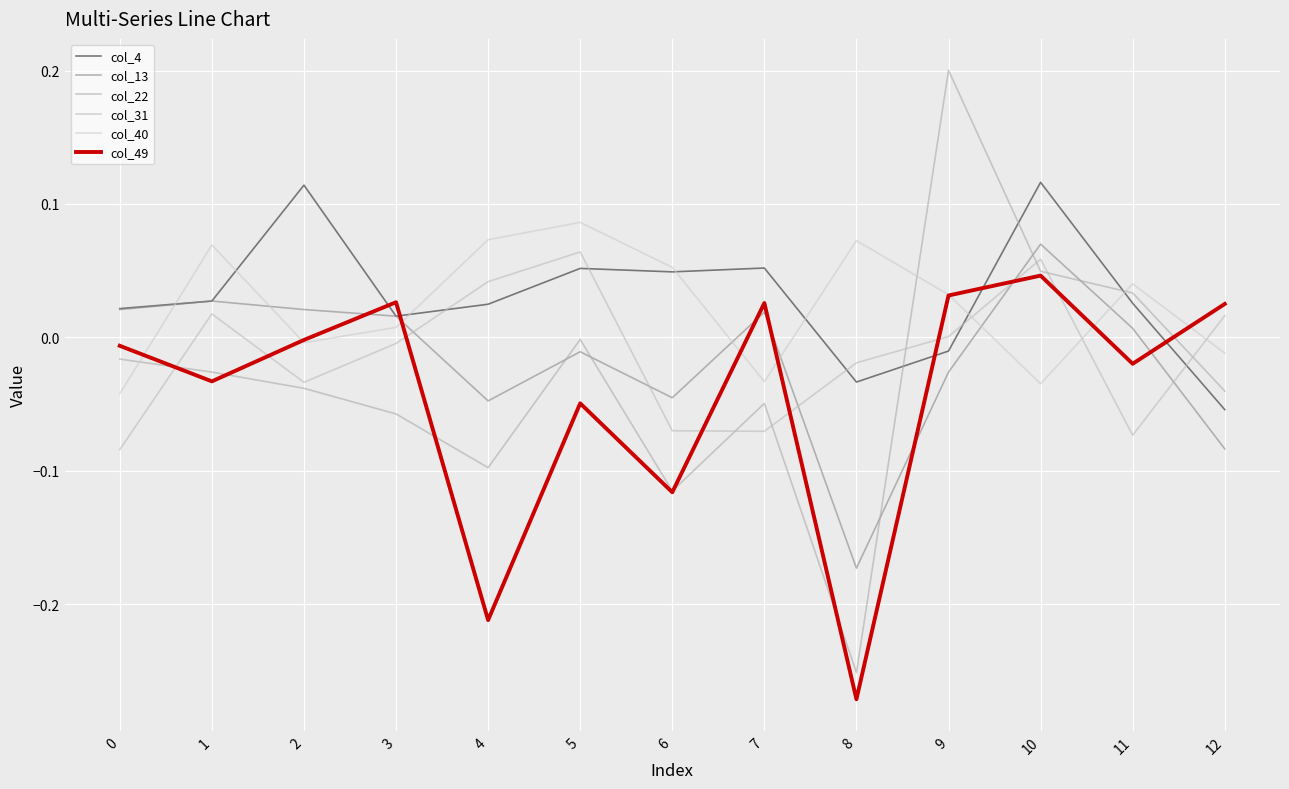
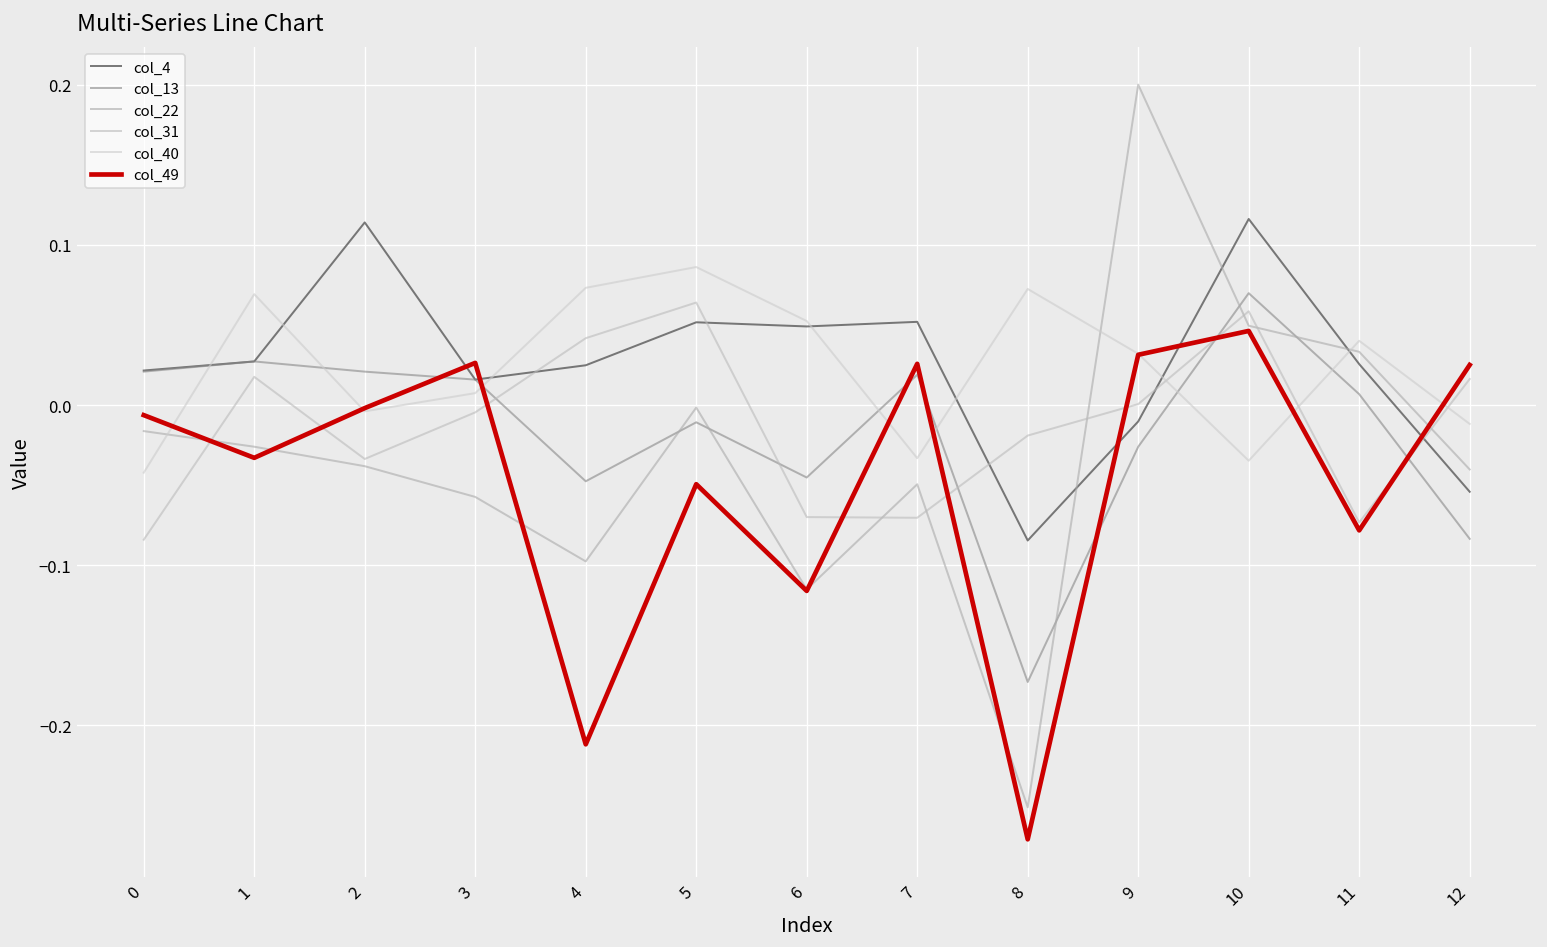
  {
    "col_4": {
      "2": 0.114,
      "4": 0.025,
      "5": 0.052,
      "6": 0.049,
      "7": 0.052,
-     "8": -0.033,
+     "8": -0.085,
      "9": -0.010,
      "10": 0.116,
      "11": 0.026,
      "12": -0.054
    },
    "col_49": {
      "0": -0.006,
      "1": -0.033,
      "2": -0.002,
      "3": 0.026,
      "4": -0.212,
      "5": -0.049,
      "7": 0.026,
      "8": -0.271,
      "10": 0.046,
-     "11": -0.020,
+     "11": -0.078,
      "12": 0.025
    }
  }
